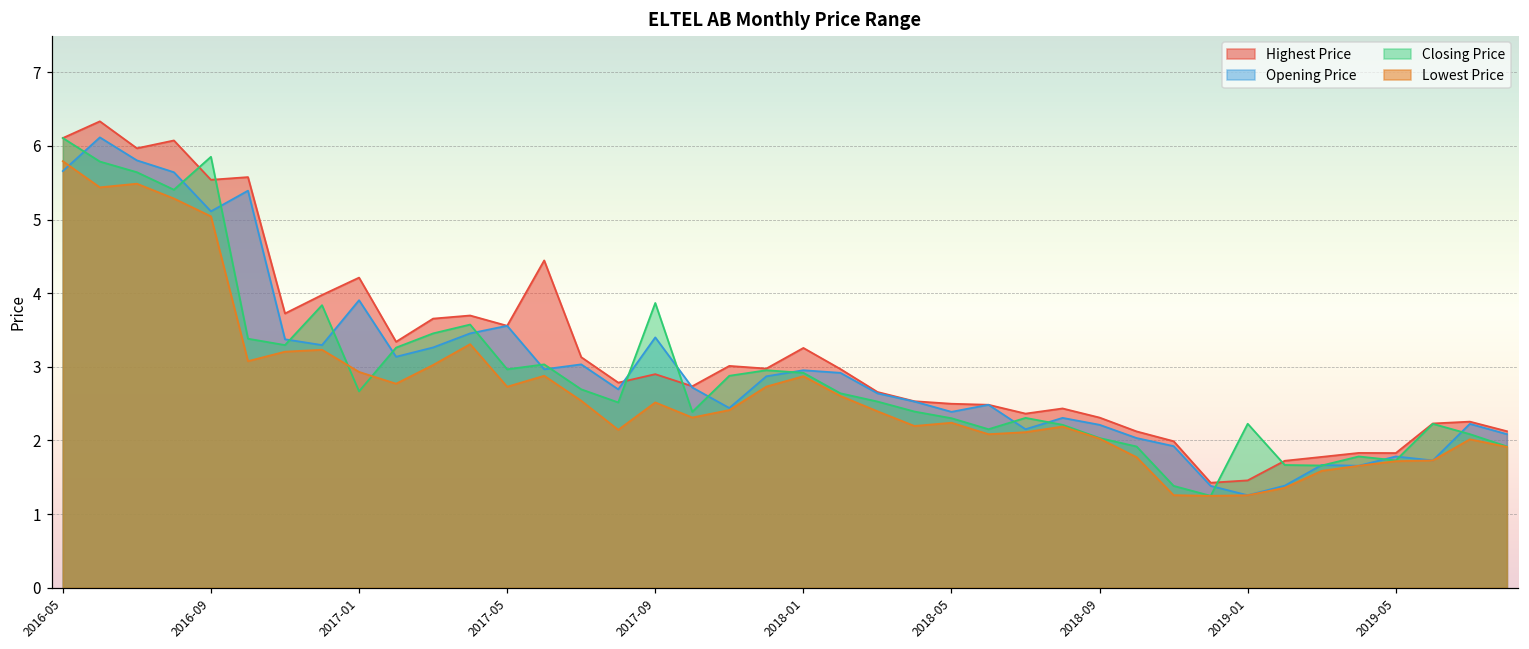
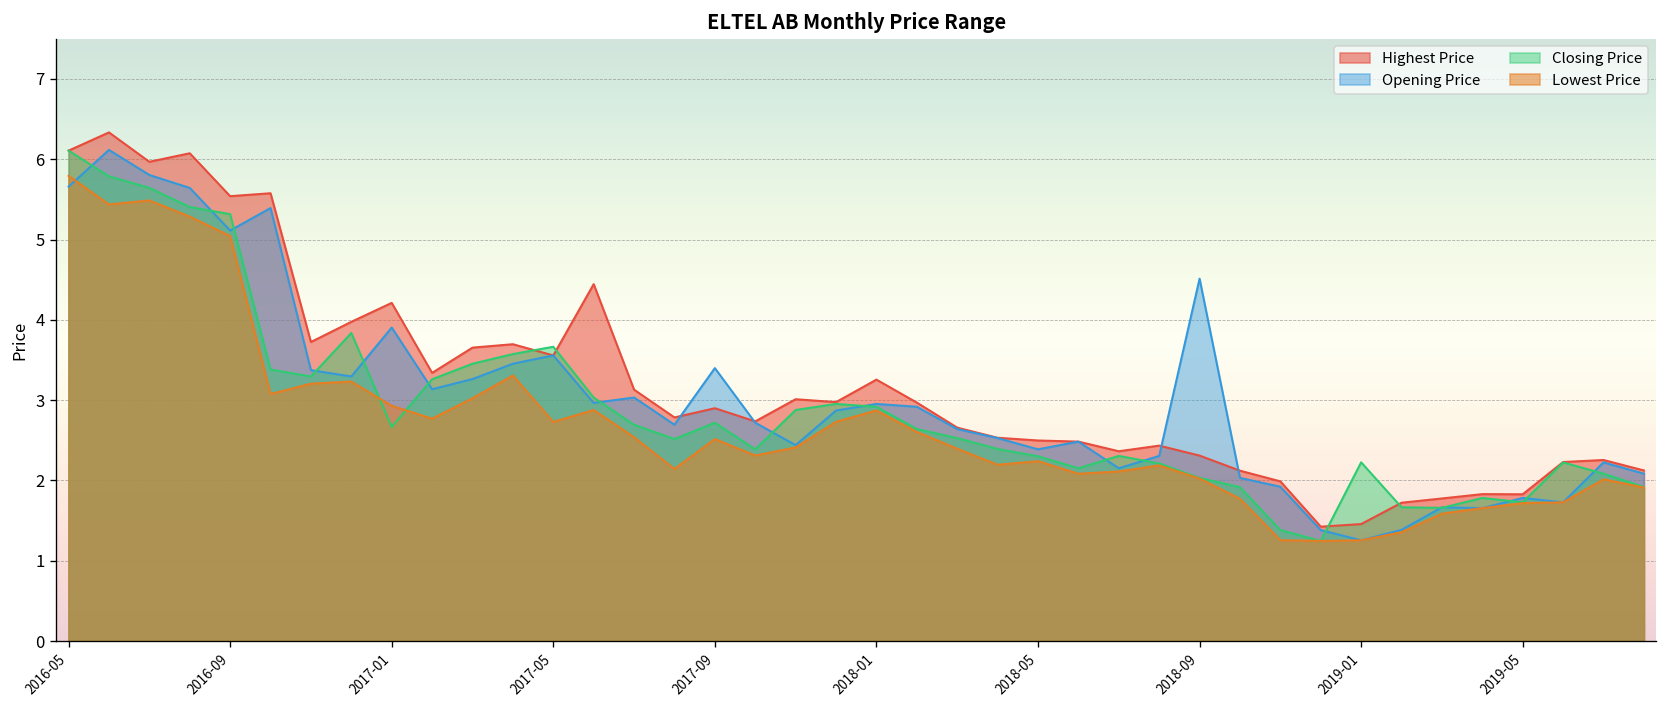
  {
    "Opening Price": {
      "2016-05": 5.7,
      "2016-09": 5.1,
      "2017-01": 3.9,
      "2017-09": 3.4,
      "2018-05": 2.4,
-     "2018-09": 2.2,
+     "2018-09": 4.5,
      "2019-05": 1.8
    },
    "Closing Price": {
-     "2016-09": 5.9,
+     "2016-09": 5.3,
      "2017-01": 2.7,
-     "2017-05": 3.0,
-     "2017-09": 3.9,
+     "2017-05": 3.7,
+     "2017-09": 2.7,
      "2018-05": 2.3,
      "2019-01": 2.2
    }
  }
